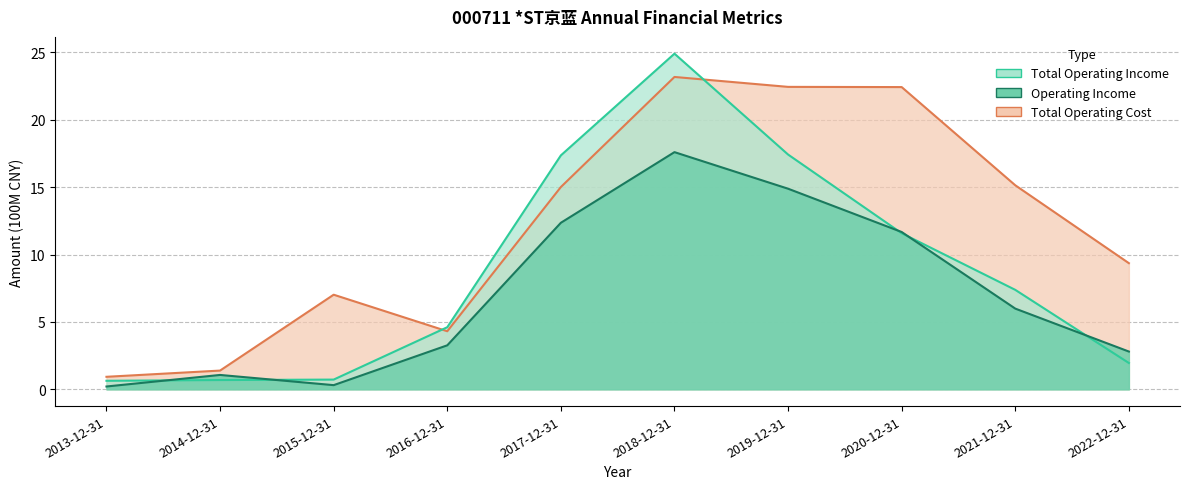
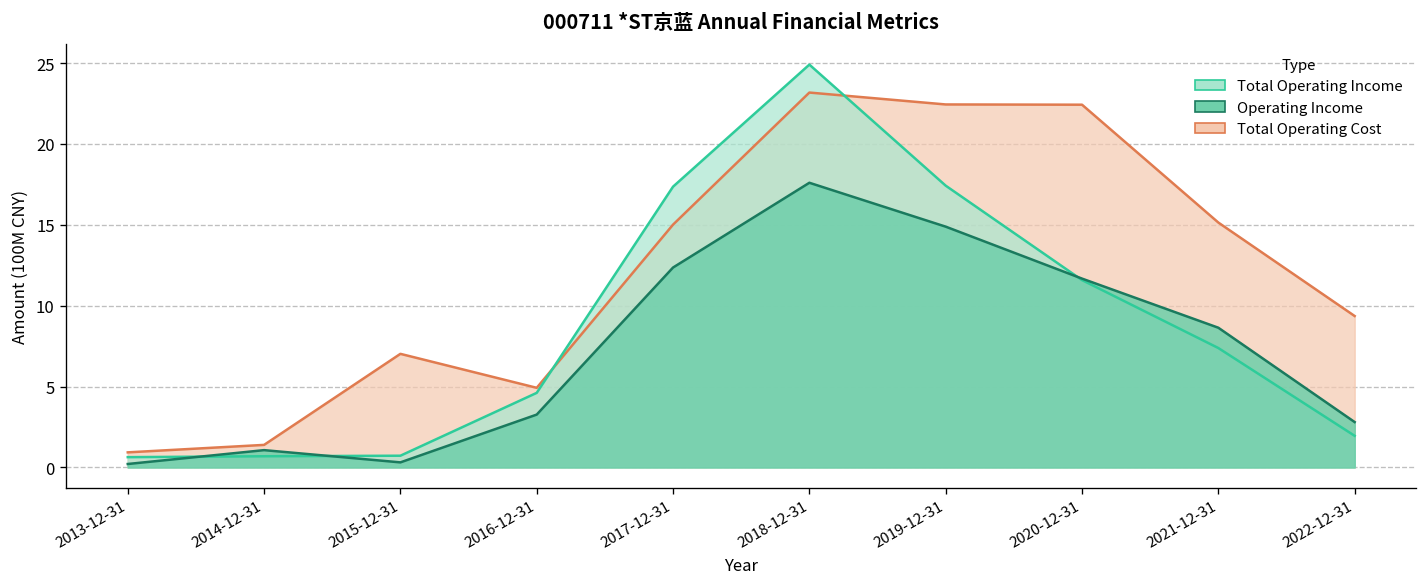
  {
    "Total Operating Cost": {
      "2013-12-31": 0.9,
      "2014-12-31": 1.4,
      "2015-12-31": 7.0,
-     "2016-12-31": 4.3,
+     "2016-12-31": 4.9,
      "2017-12-31": 15.0,
      "2018-12-31": 23.2,
      "2019-12-31": 22.4,
      "2020-12-31": 22.4,
      "2021-12-31": 15.1,
      "2022-12-31": 9.4
    },
    "Total Operating Income": {
      "2013-12-31": 0.6,
      "2014-12-31": 0.7,
      "2015-12-31": 0.7,
      "2016-12-31": 4.6,
      "2017-12-31": 17.4,
      "2018-12-31": 24.9,
      "2019-12-31": 17.4,
      "2021-12-31": 7.4,
      "2022-12-31": 2.0
    },
    "Operating Income": {
      "2013-12-31": 0.2,
      "2014-12-31": 1.1,
      "2015-12-31": 0.3,
      "2016-12-31": 3.3,
      "2017-12-31": 12.4,
      "2018-12-31": 17.6,
      "2019-12-31": 14.9,
-     "2021-12-31": 6.0,
+     "2021-12-31": 8.6,
      "2022-12-31": 2.8
    }
  }
